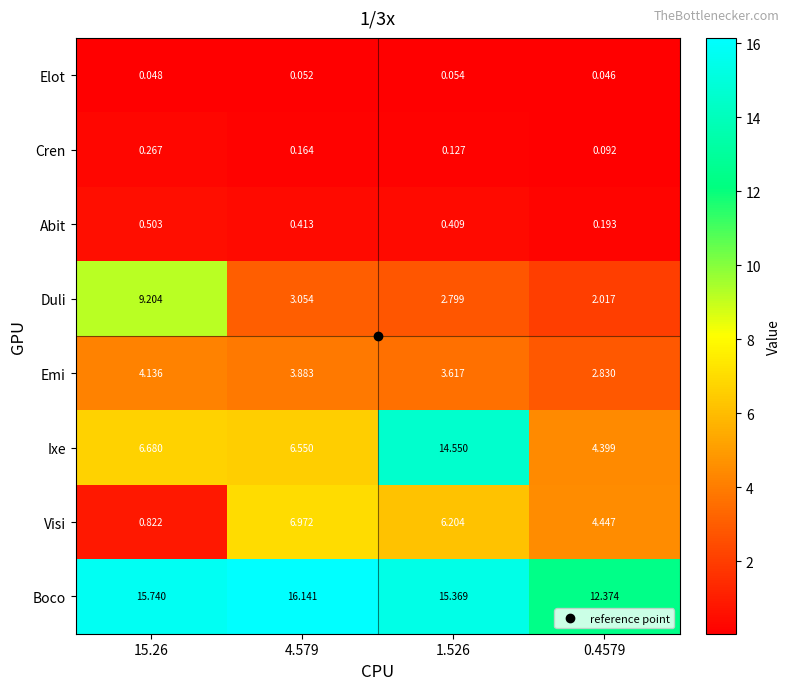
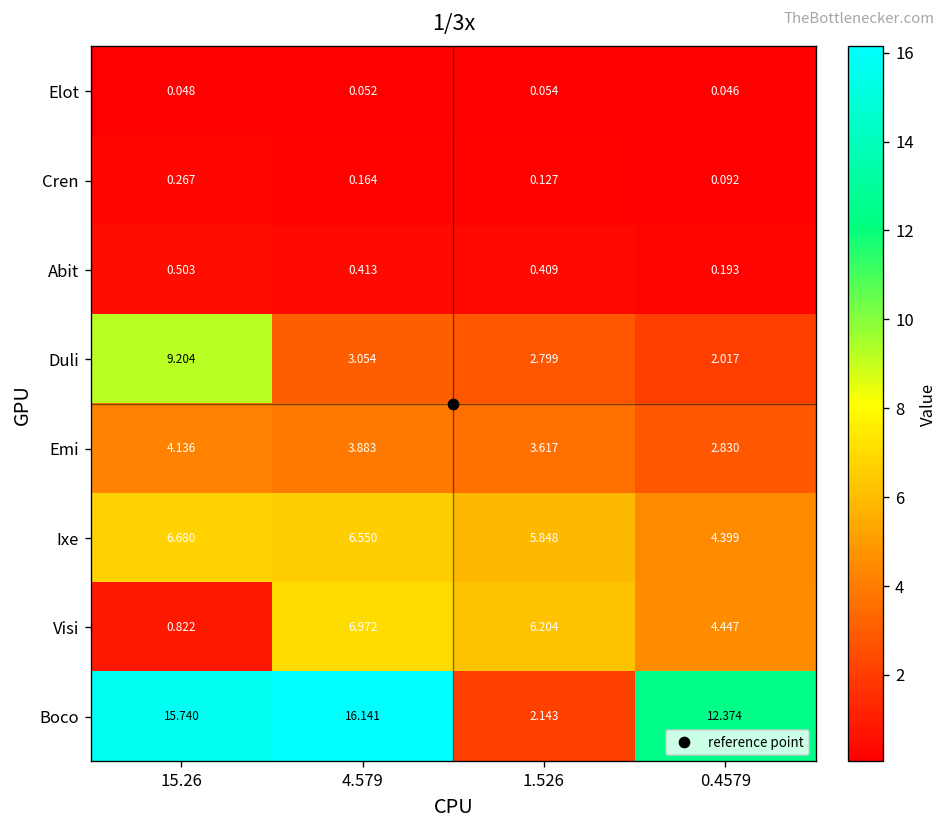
  {
    "Elot": {
      "15.26": 0.048,
      "4.579": 0.052,
      "1.526": 0.054,
      "0.4579": 0.046
    },
    "Cren": {
      "15.26": 0.267,
      "4.579": 0.164,
      "1.526": 0.127,
      "0.4579": 0.092
    },
    "Abit": {
      "15.26": 0.503,
      "4.579": 0.413,
      "1.526": 0.409,
      "0.4579": 0.193
    },
    "Duli": {
      "15.26": 9.204,
      "4.579": 3.054,
      "1.526": 2.799,
      "0.4579": 2.017
    },
    "Emi": {
      "15.26": 4.136,
      "4.579": 3.883,
      "1.526": 3.617,
      "0.4579": 2.830
    },
    "Ixe": {
      "15.26": 6.680,
      "4.579": 6.550,
-     "1.526": 14.550,
+     "1.526": 5.848,
      "0.4579": 4.399
    },
    "Visi": {
      "15.26": 0.822,
      "4.579": 6.972,
      "1.526": 6.204,
      "0.4579": 4.447
    },
    "Boco": {
      "15.26": 15.740,
      "4.579": 16.141,
-     "1.526": 15.369,
+     "1.526": 2.143,
      "0.4579": 12.374
    }
  }
